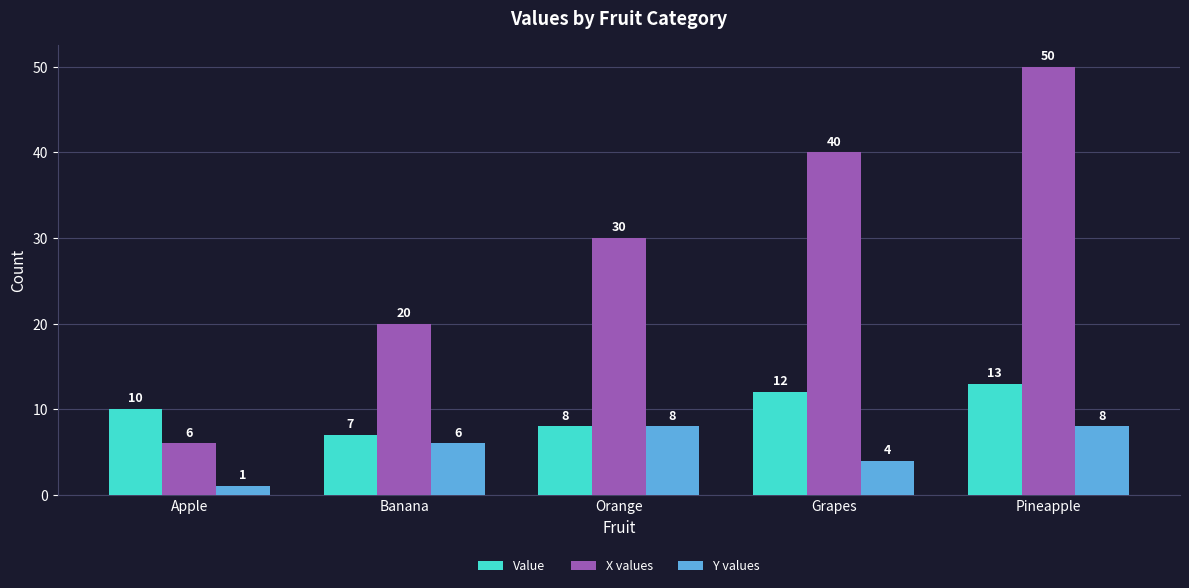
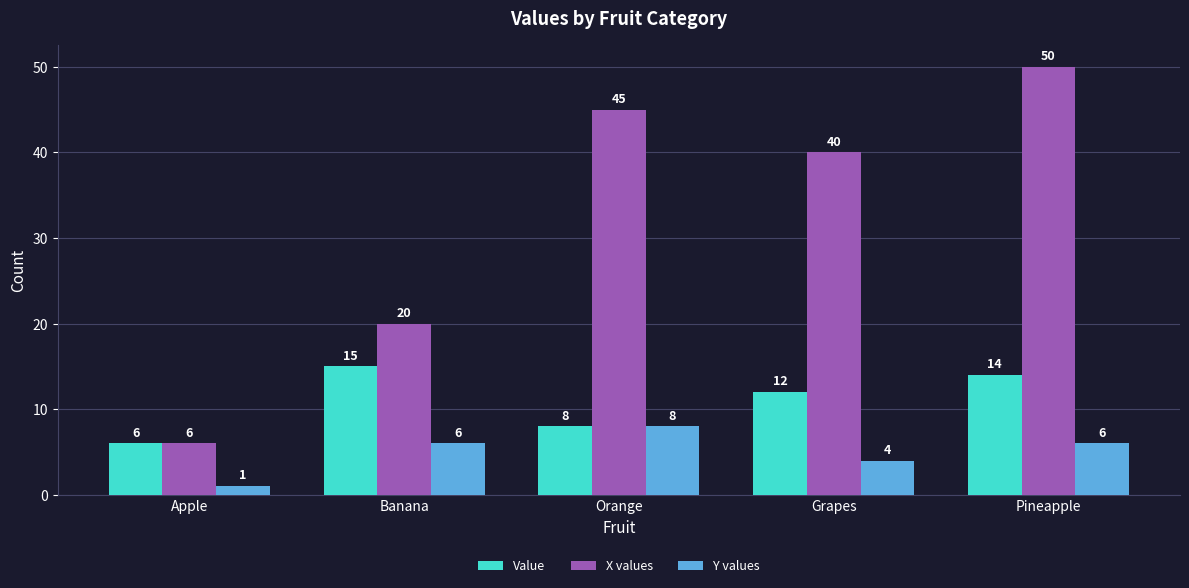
  {
    "Value": {
-     "Apple": 10,
-     "Banana": 7,
+     "Apple": 6,
+     "Banana": 15,
      "Orange": 8,
      "Grapes": 12,
-     "Pineapple": 13
+     "Pineapple": 14
    },
    "X values": {
      "Apple": 6,
      "Banana": 20,
-     "Orange": 30,
+     "Orange": 45,
      "Grapes": 40,
      "Pineapple": 50
    },
    "Y values": {
      "Apple": 1,
      "Banana": 6,
      "Orange": 8,
      "Grapes": 4,
-     "Pineapple": 8
+     "Pineapple": 6
    }
  }
